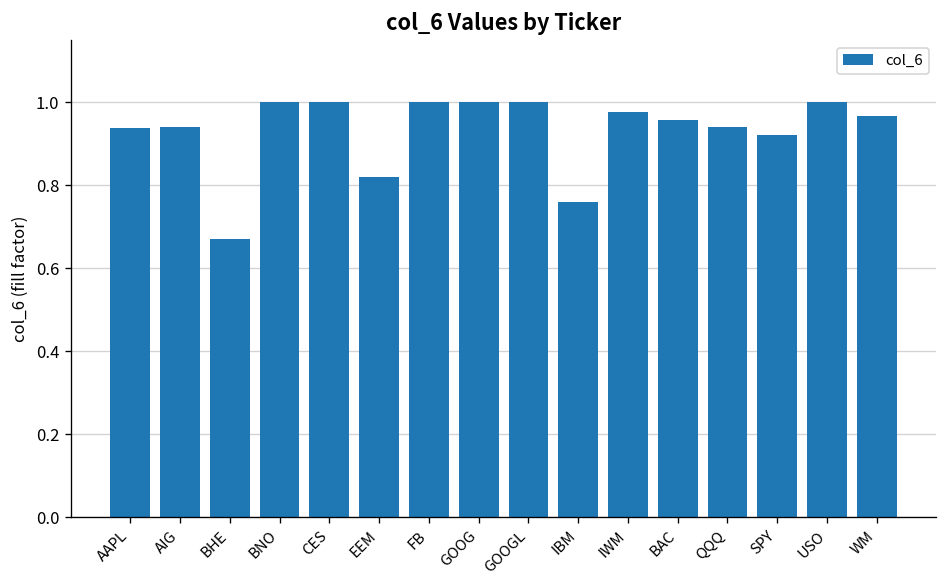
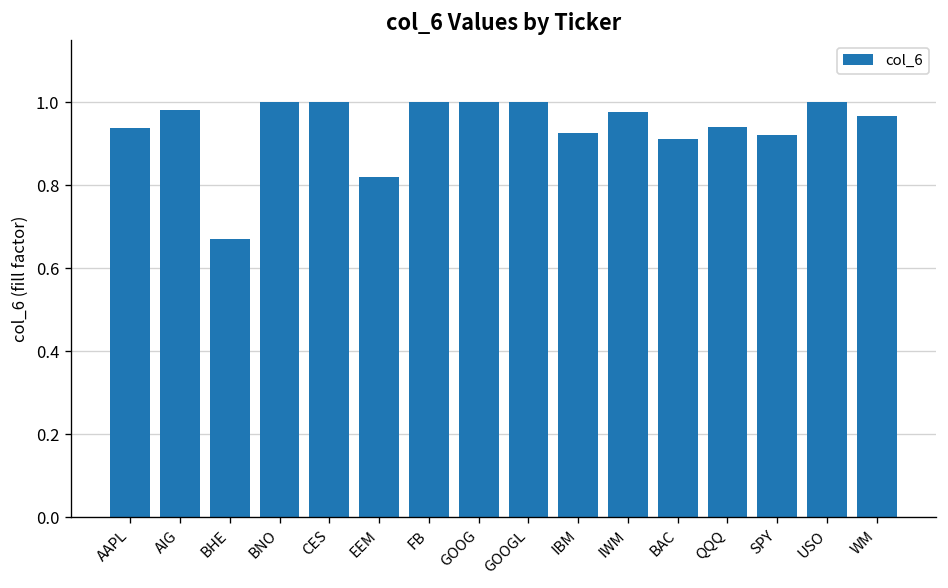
  {
    "AAPL": 0.94,
-   "AIG": 0.94,
+   "AIG": 0.98,
    "BHE": 0.67,
    "BNO": 1.00,
    "CES": 1.00,
    "EEM": 0.82,
    "FB": 1.00,
    "GOOG": 1.00,
    "GOOGL": 1.00,
-   "IBM": 0.76,
+   "IBM": 0.93,
    "IWM": 0.98,
-   "BAC": 0.96,
+   "BAC": 0.91,
    "QQQ": 0.94,
    "SPY": 0.92,
    "USO": 1.00,
    "WM": 0.97
  }
